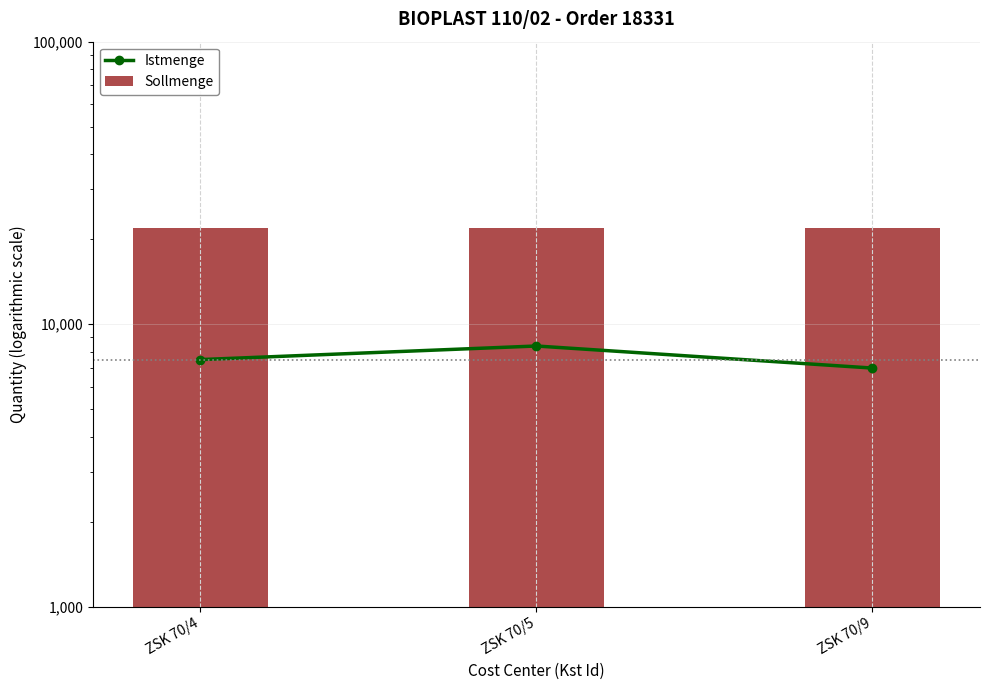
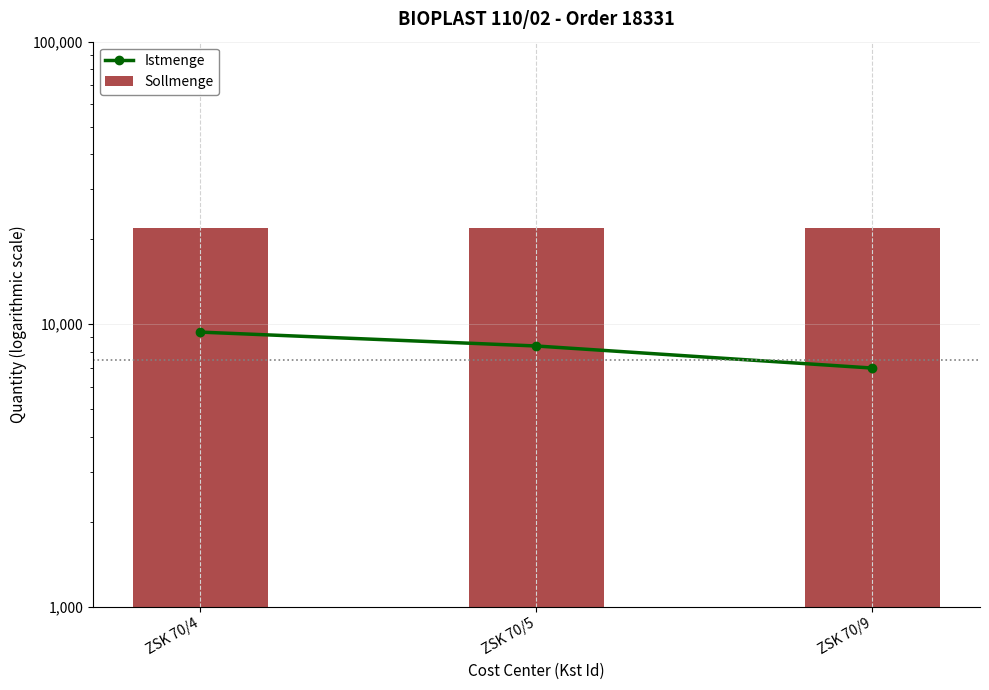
  {
    "Istmenge": {
-     "ZSK 70/4": "7,500",
+     "ZSK 70/4": "9,400",
      "ZSK 70/5": "8,400",
      "ZSK 70/9": "7,000"
    },
    "Sollmenge": {
      "ZSK 70/4": "22,000",
      "ZSK 70/5": "22,000",
      "ZSK 70/9": "22,000"
    }
  }
